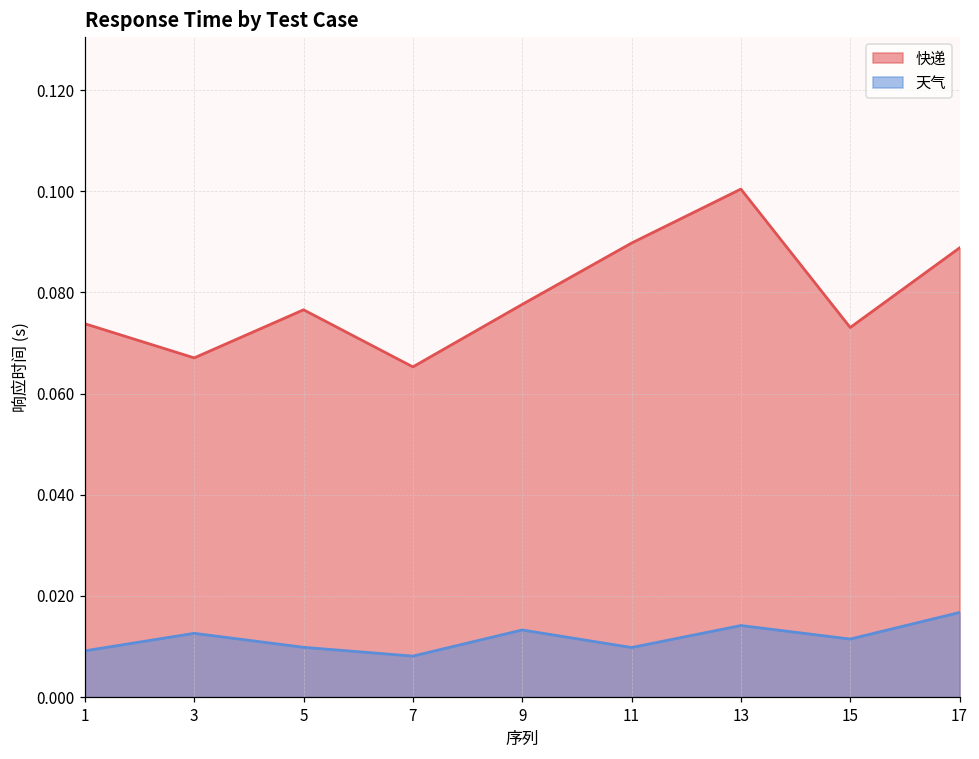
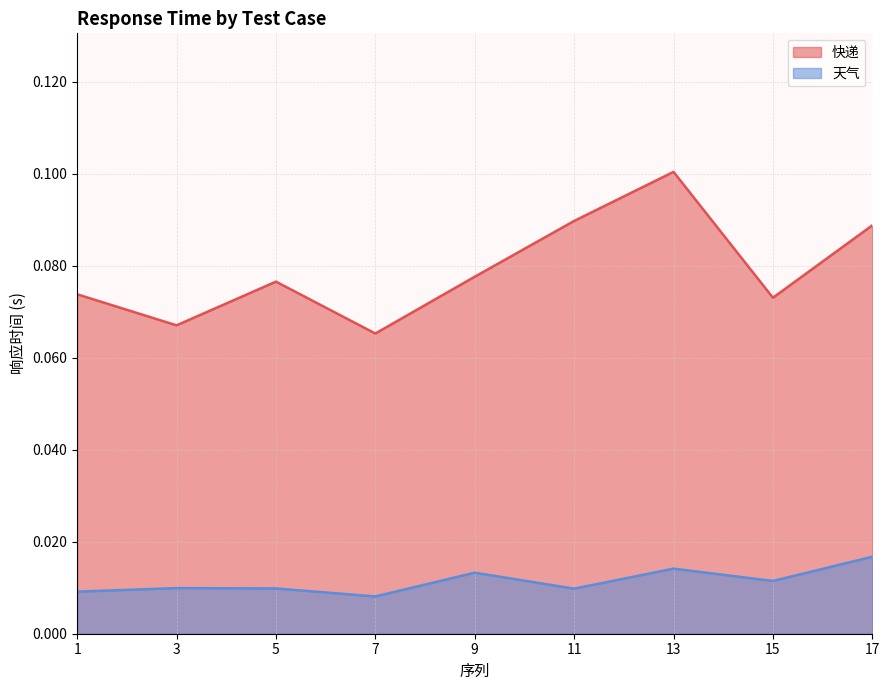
  {
    "快递": {
      "1": 0.074,
      "3": 0.067,
      "5": 0.077,
      "7": 0.065,
      "9": 0.078,
      "11": 0.090,
      "13": 0.100,
      "15": 0.073,
      "17": 0.089
    },
    "天气": {
      "1": 0.009,
-     "3": 0.013,
+     "3": 0.010,
      "5": 0.010,
      "7": 0.008,
      "9": 0.013,
      "11": 0.010,
      "13": 0.014,
      "15": 0.011,
      "17": 0.017
    }
  }
